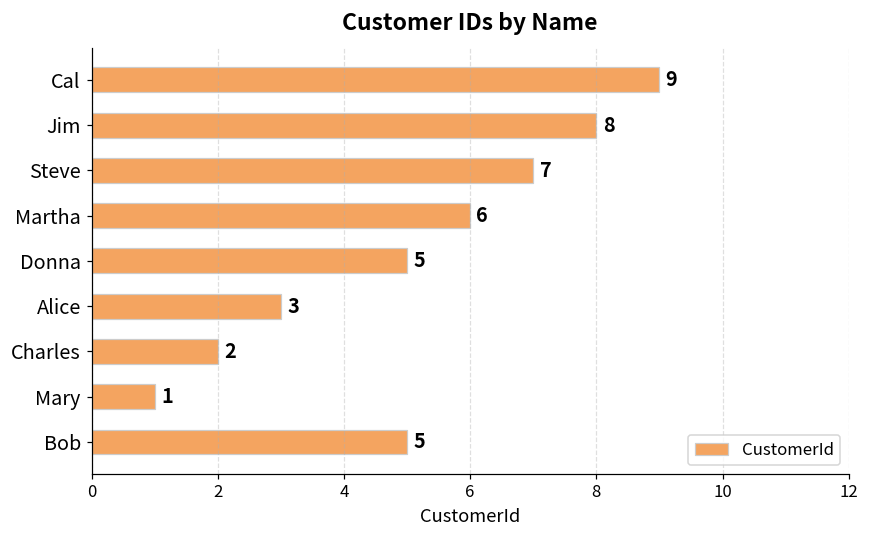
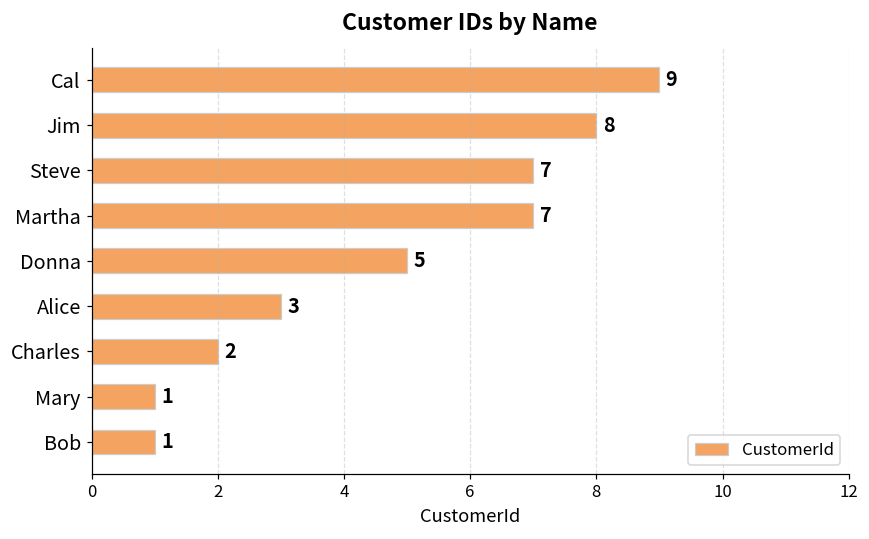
  {
    "Cal": 9,
    "Jim": 8,
    "Steve": 7,
-   "Martha": 6,
+   "Martha": 7,
    "Donna": 5,
    "Alice": 3,
    "Charles": 2,
    "Mary": 1,
-   "Bob": 5
+   "Bob": 1
  }
